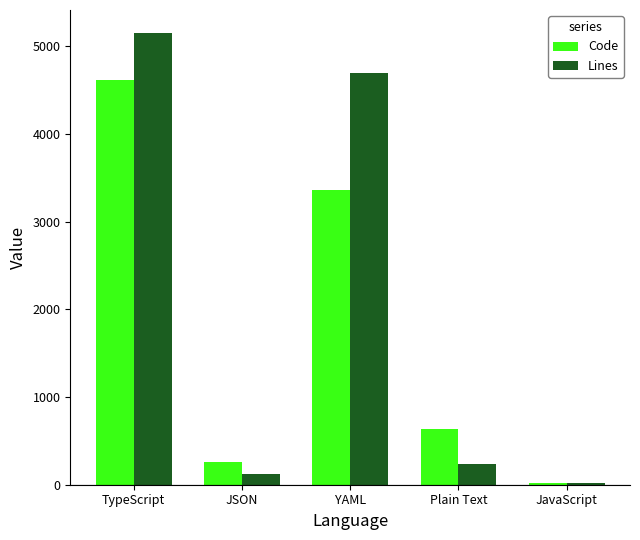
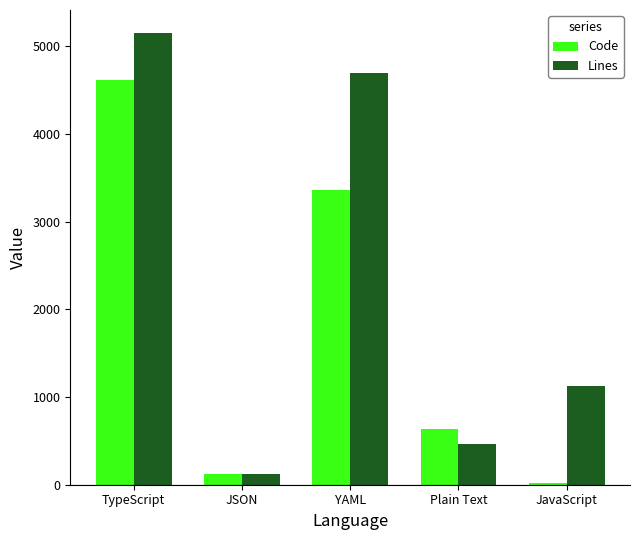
  {
    "Code": {
      "TypeScript": 4600,
-     "JSON": 300,
+     "JSON": 100,
      "YAML": 3400,
      "Plain Text": 600
    },
    "Lines": {
      "TypeScript": 5200,
      "JSON": 100,
      "YAML": 4700,
-     "Plain Text": 200,
-     "JavaScript": 0
+     "Plain Text": 500,
+     "JavaScript": 1100
    }
  }
